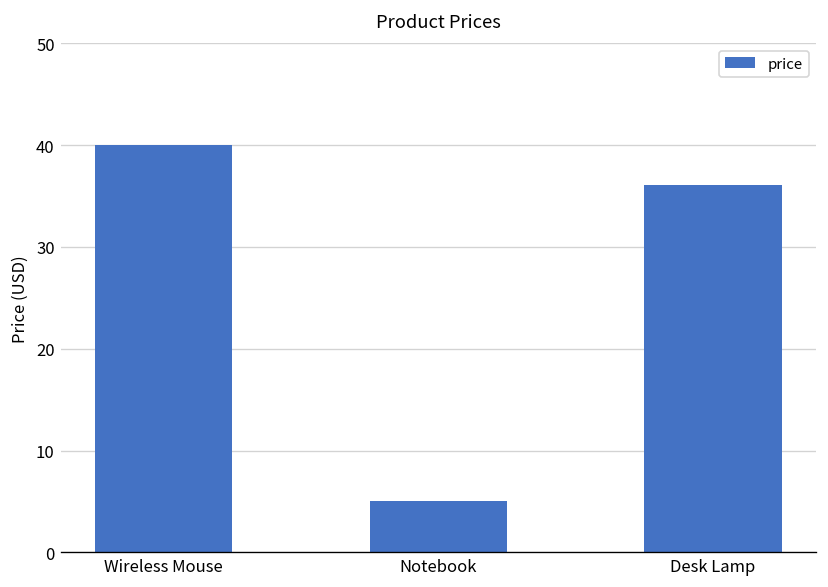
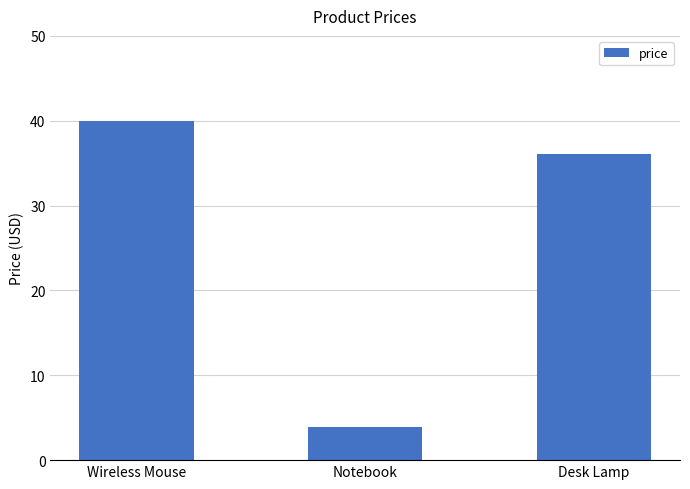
  {
    "Wireless Mouse": 40,
-   "Notebook": 5,
+   "Notebook": 4,
    "Desk Lamp": 36
  }
